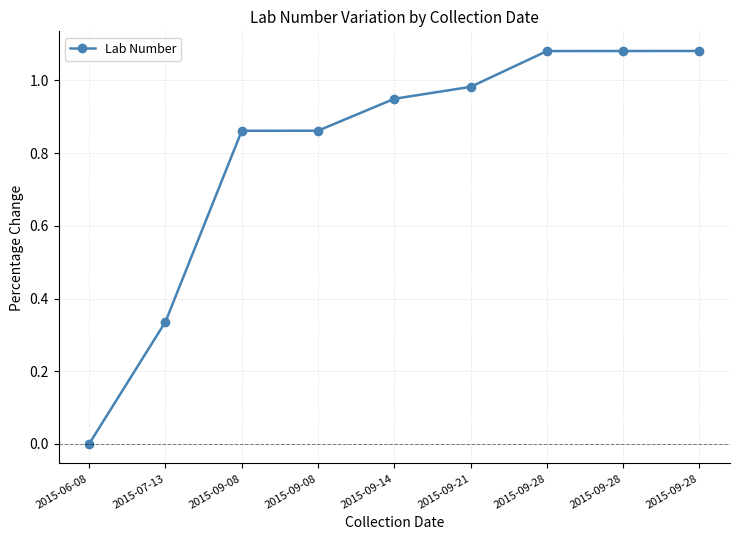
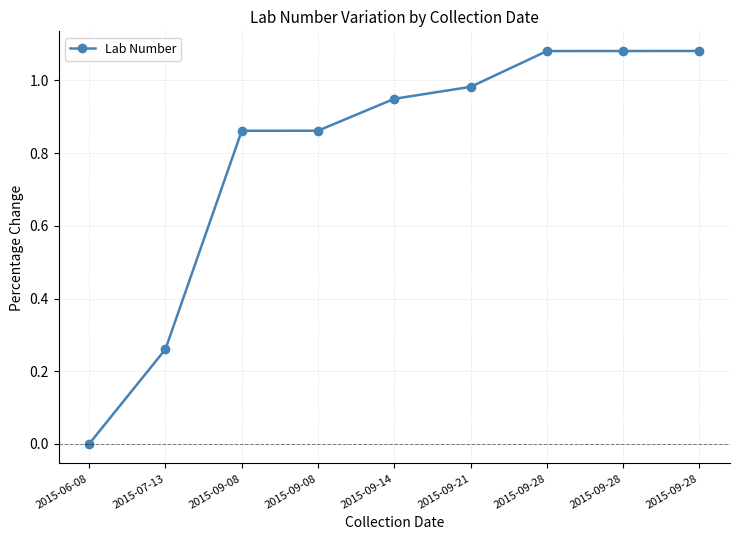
  {
    "2015-06-08": 0.00,
-   "2015-07-13": 0.34,
+   "2015-07-13": 0.26,
    "2015-09-14": 0.95,
    "2015-09-21": 0.98
  }
